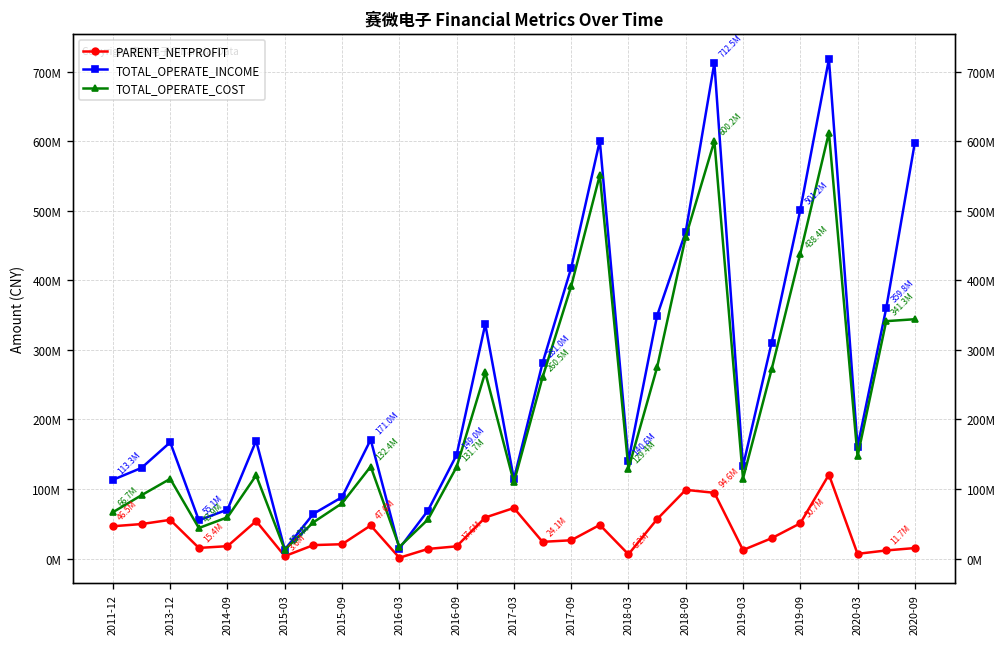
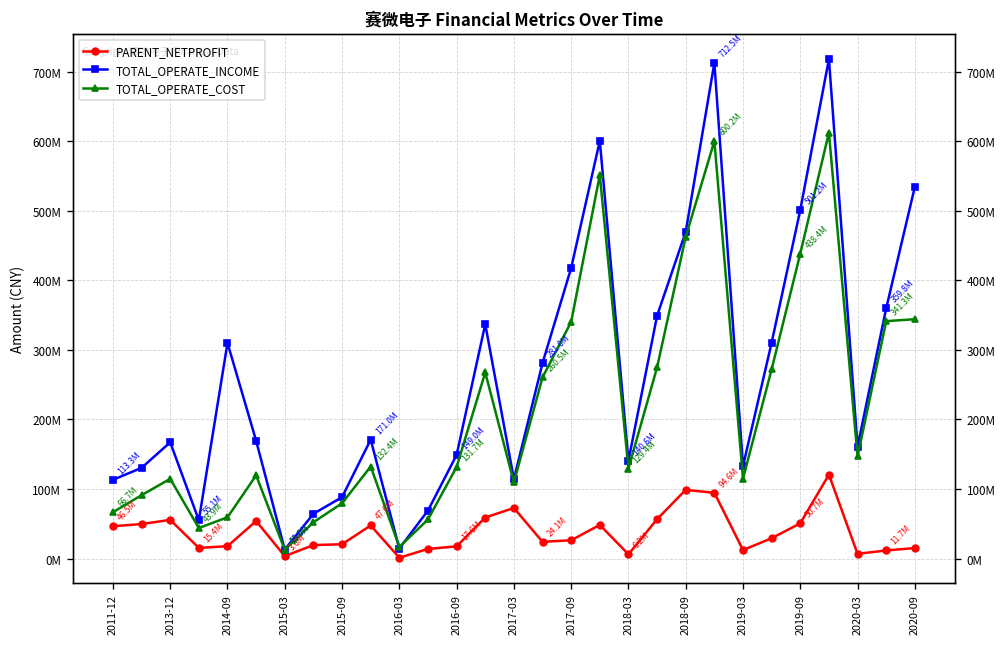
  {
    "PARENT_NETPROFIT": {
      "2018-03": "6.2M",
      "2019-09": "50.7M"
    },
    "TOTAL_OPERATE_INCOME": {
      "2013-12": "170000000",
-     "2014-09": "70000000",
+     "2014-09": "310000000",
      "2015-09": "90000000",
      "2017-03": "110000000",
      "2017-09": "420000000",
      "2018-09": "470000000",
      "2020-03": "160000000",
-     "2020-09": "600000000"
+     "2020-09": "530000000"
    },
    "TOTAL_OPERATE_COST": {
      "2013-12": "110000000",
      "2015-09": "80000000",
      "2017-03": "110000000",
-     "2017-09": "390000000",
+     "2017-09": "340000000",
      "2018-09": "460000000",
      "2020-03": "150000000"
    }
  }
